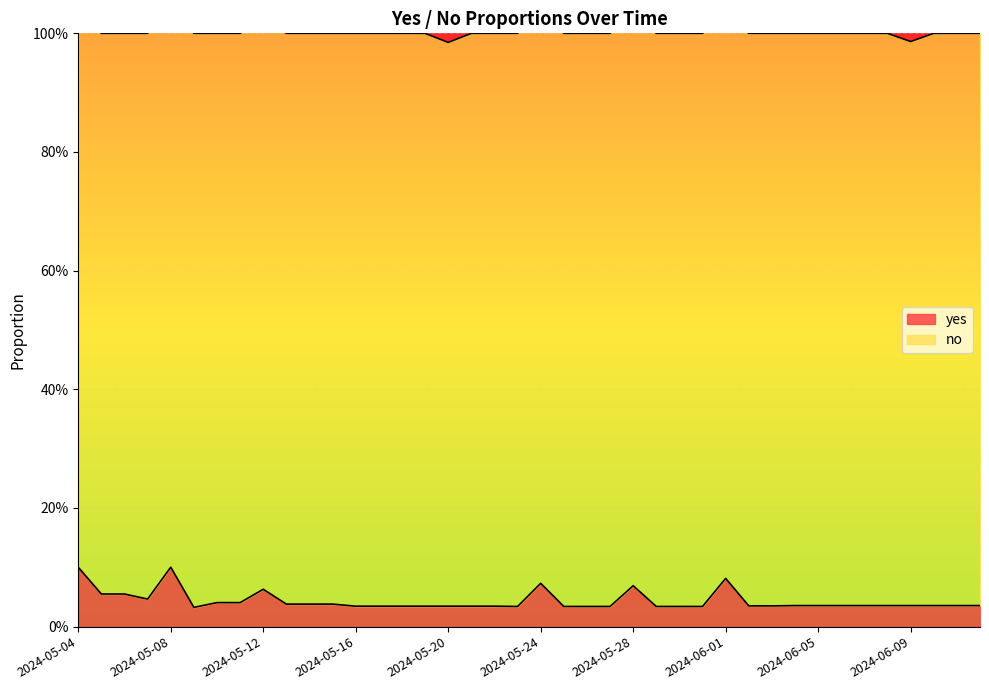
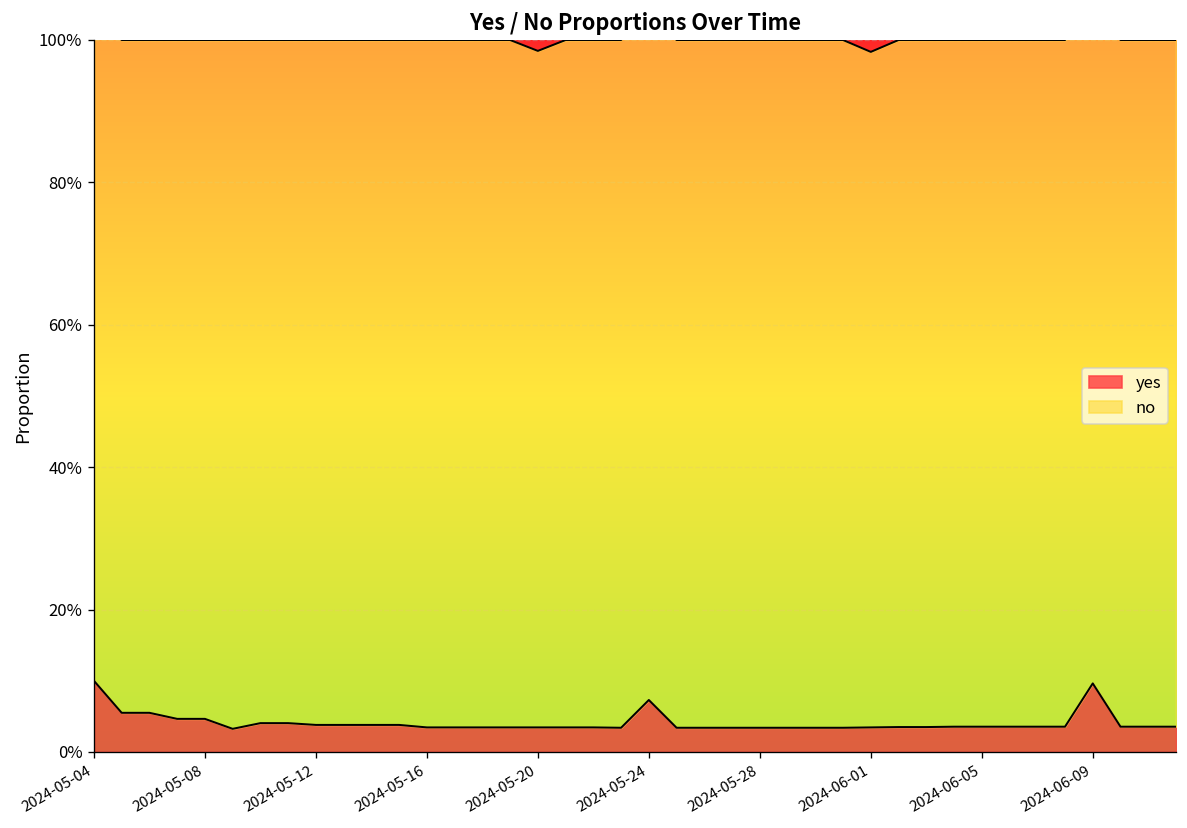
  {
    "yes": {
      "2024-05-04": "10%",
-     "2024-05-08": "10%",
-     "2024-05-12": "6%",
+     "2024-05-08": "5%",
+     "2024-05-12": "4%",
      "2024-05-16": "3%",
      "2024-05-20": "3%",
      "2024-05-24": "7%",
-     "2024-05-28": "7%",
-     "2024-06-01": "8%",
+     "2024-05-28": "3%",
+     "2024-06-01": "3%",
      "2024-06-05": "4%",
-     "2024-06-09": "4%"
+     "2024-06-09": "10%"
    },
    "no": {
      "2024-05-16": "97%",
      "2024-05-20": "95%",
      "2024-06-05": "96%"
    }
  }
